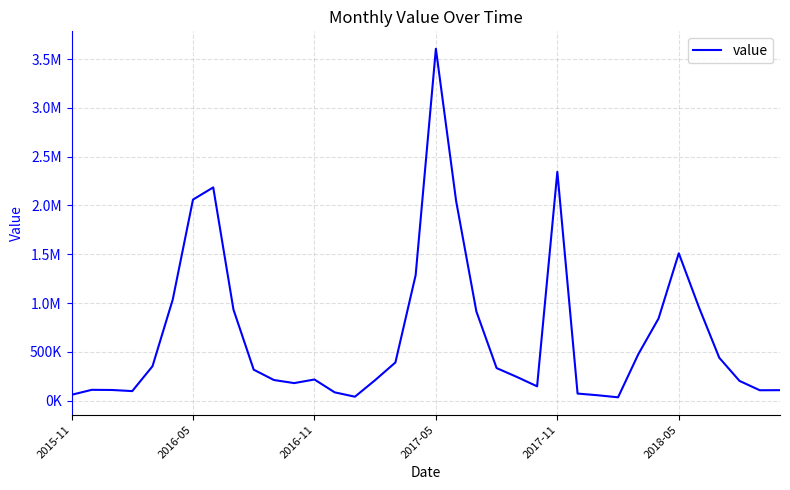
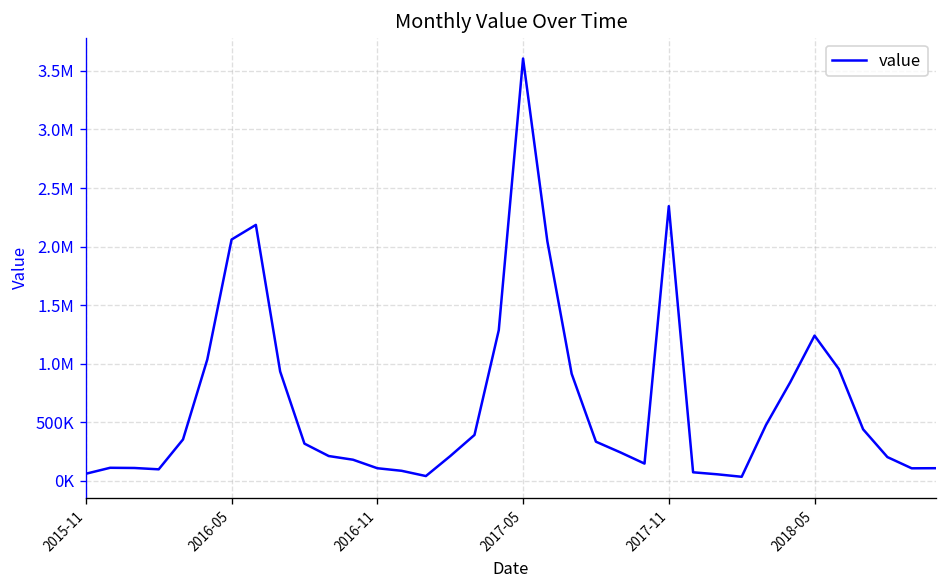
  {
    "2015-11": 100000,
    "2016-05": 2100000,
-   "2016-11": 200000,
+   "2016-11": 100000,
    "2017-05": 3600000,
    "2017-11": 2300000,
-   "2018-05": 1500000
+   "2018-05": 1200000
  }
